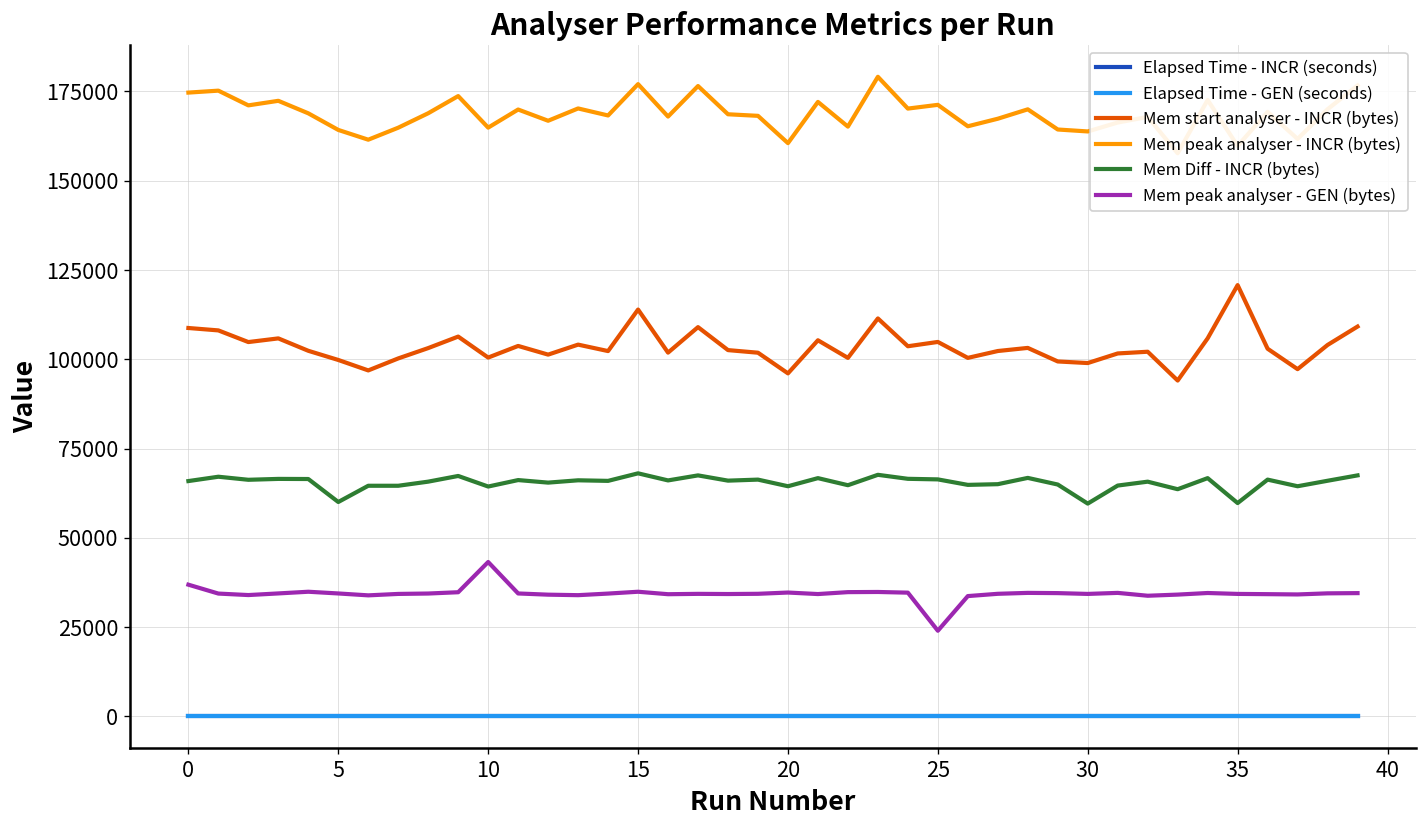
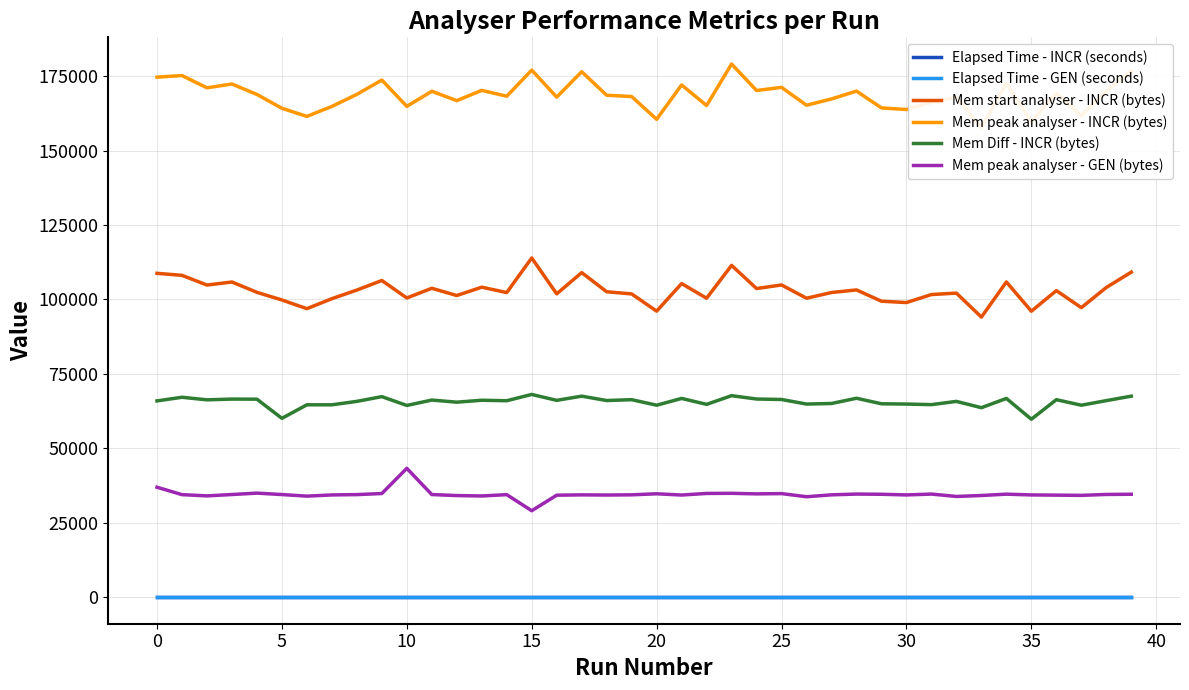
  {
    "Elapsed Time - GEN (seconds)": {
      "0": 0,
      "5": 0,
      "10": 0,
      "15": 0,
      "20": 0,
      "25": 0,
      "30": 0,
      "35": 0
    },
    "Mem start analyser - INCR (bytes)": {
      "0": 109000,
      "5": 100000,
      "10": 100000,
      "15": 114000,
      "20": 96000,
      "25": 105000,
      "30": 99000,
-     "35": 121000
+     "35": 96000
    },
    "Mem peak analyser - INCR (bytes)": {
      "0": 175000,
      "5": 164000,
      "10": 165000,
      "15": 177000,
      "20": 161000,
      "25": 171000,
      "30": 164000
    },
    "Mem Diff - INCR (bytes)": {
      "0": 66000,
      "5": 60000,
      "10": 64000,
      "15": 68000,
      "20": 64000,
      "25": 66000,
-     "30": 60000,
+     "30": 65000,
      "35": 60000
    },
    "Mem peak analyser - GEN (bytes)": {
      "0": 37000,
      "5": 34000,
      "10": 43000,
-     "15": 35000,
+     "15": 29000,
      "20": 35000,
-     "25": 24000,
+     "25": 35000,
      "30": 34000,
      "35": 34000
    }
  }
